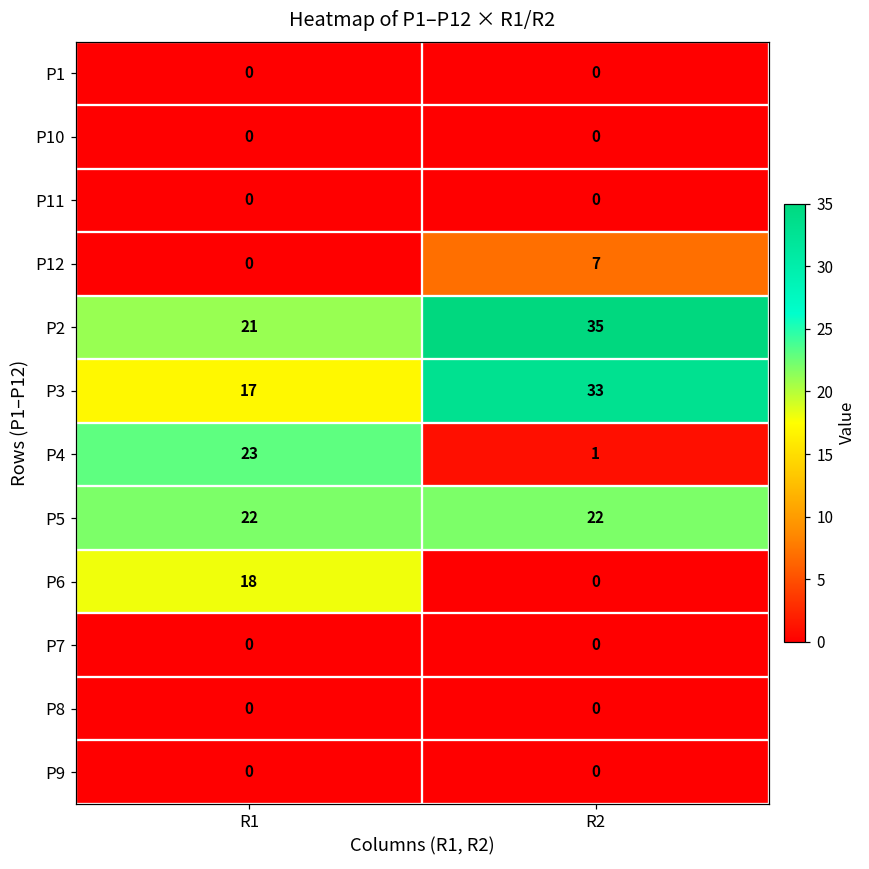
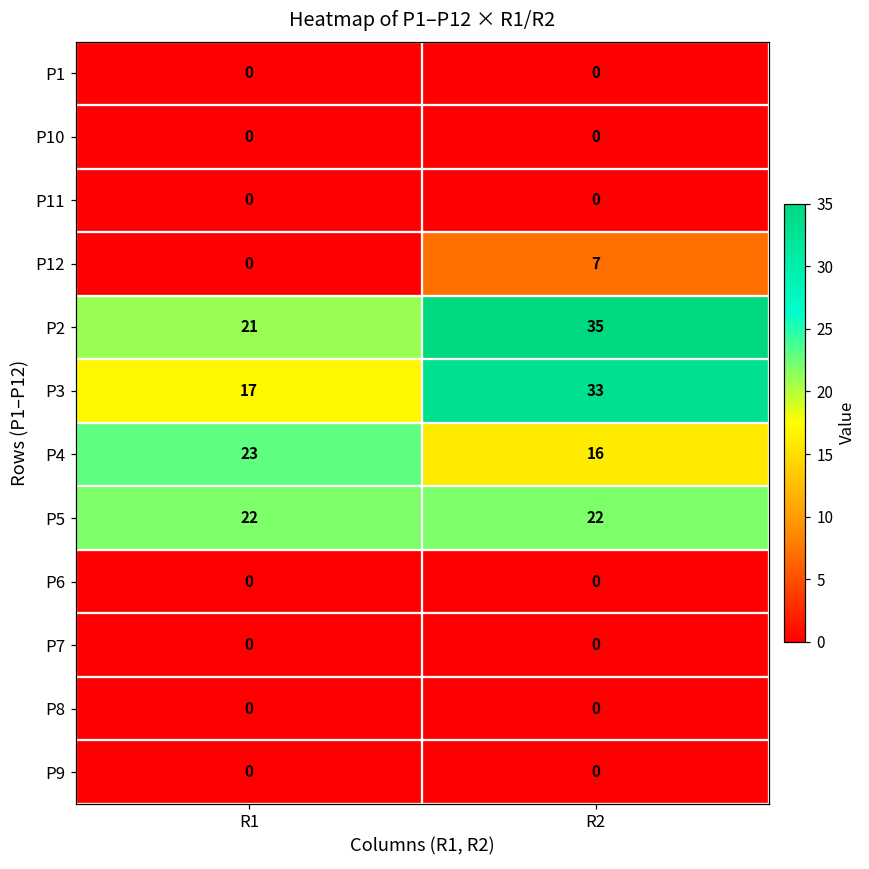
  {
    "P1": {
      "R1": 0,
      "R2": 0
    },
    "P10": {
      "R1": 0,
      "R2": 0
    },
    "P11": {
      "R1": 0,
      "R2": 0
    },
    "P12": {
      "R1": 0,
      "R2": 7
    },
    "P2": {
      "R1": 21,
      "R2": 35
    },
    "P3": {
      "R1": 17,
      "R2": 33
    },
    "P4": {
      "R1": 23,
-     "R2": 1
+     "R2": 16
    },
    "P5": {
      "R1": 22,
      "R2": 22
    },
    "P6": {
-     "R1": 18,
+     "R1": 0,
      "R2": 0
    },
    "P7": {
      "R1": 0,
      "R2": 0
    },
    "P8": {
      "R1": 0,
      "R2": 0
    },
    "P9": {
      "R1": 0,
      "R2": 0
    }
  }
